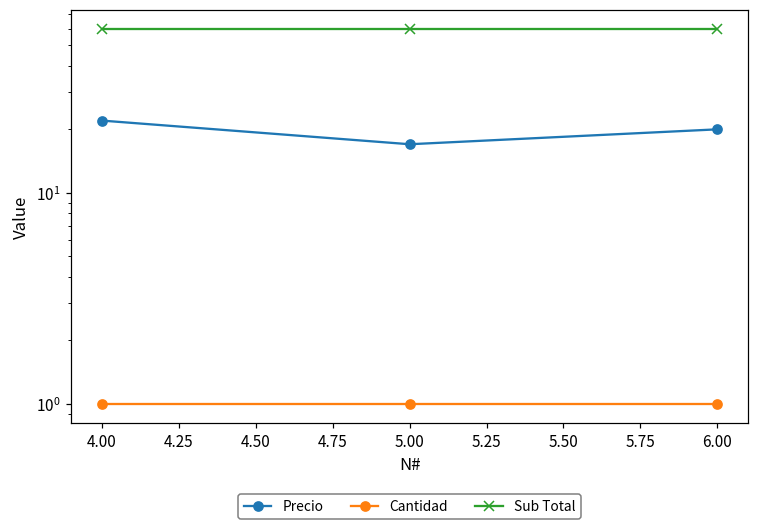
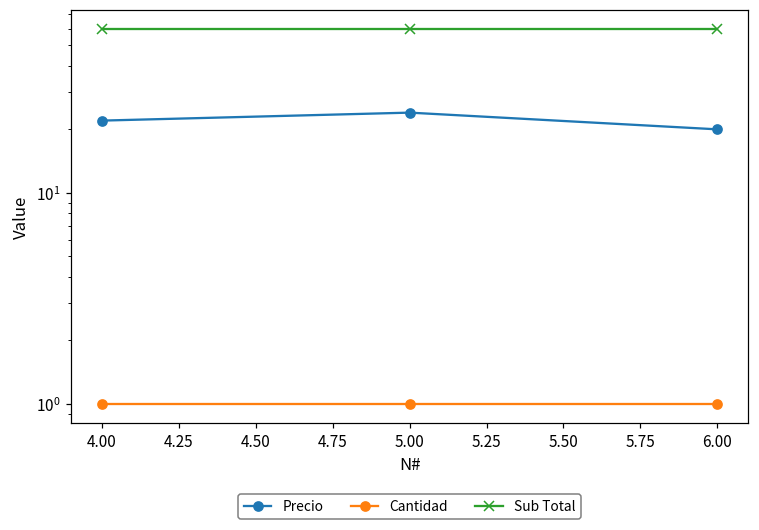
  {
    "Precio": {
      "4.00": 22,
-     "5.00": 17,
+     "5.00": 24,
      "6.00": 20
    },
    "Cantidad": {
      "4.00": 1,
      "5.00": 1,
      "6.00": 1
    },
    "Sub Total": {
      "4.00": 60,
      "5.00": 60,
      "6.00": 60
    }
  }
